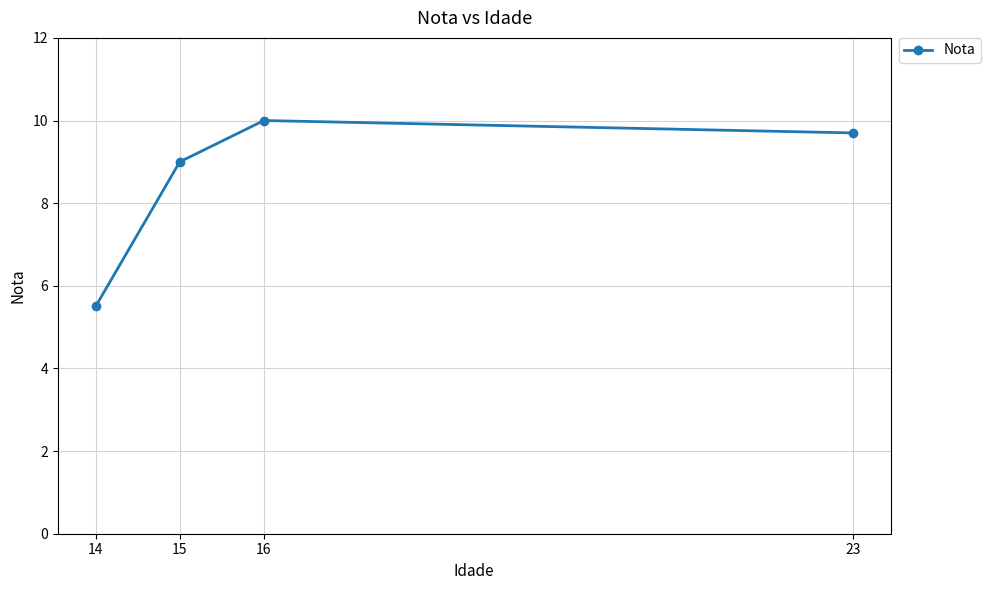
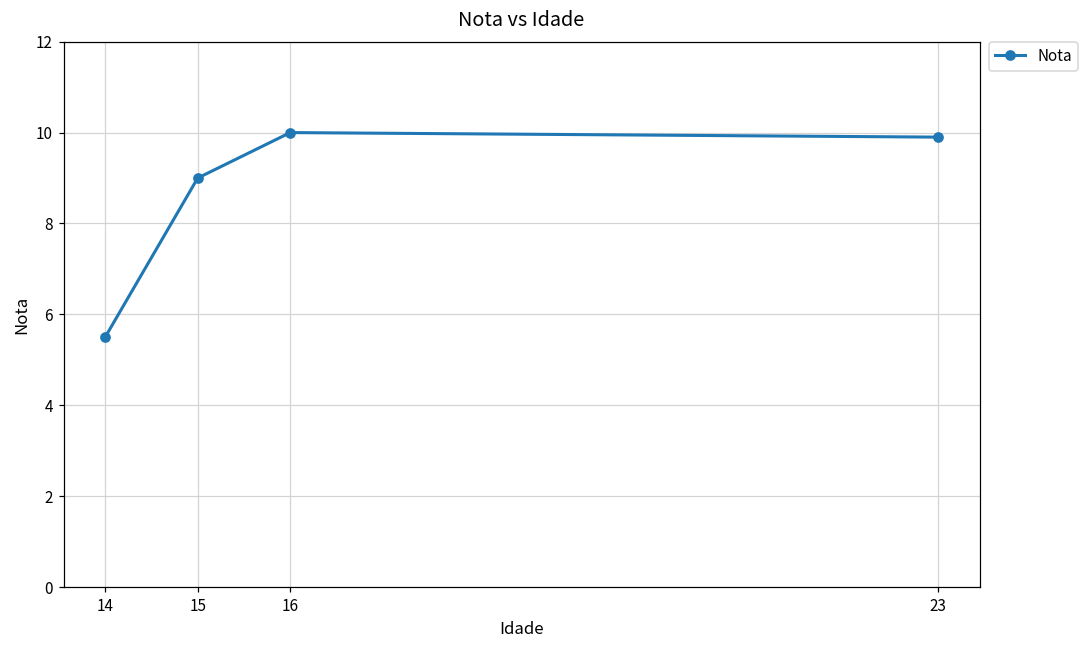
  {
    "14": 5.5,
    "15": 9.0,
    "16": 10.0,
-   "23": 9.7
+   "23": 9.9
  }
